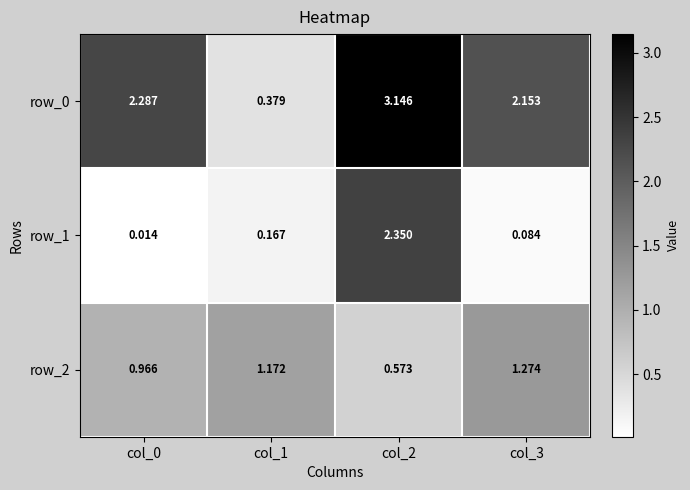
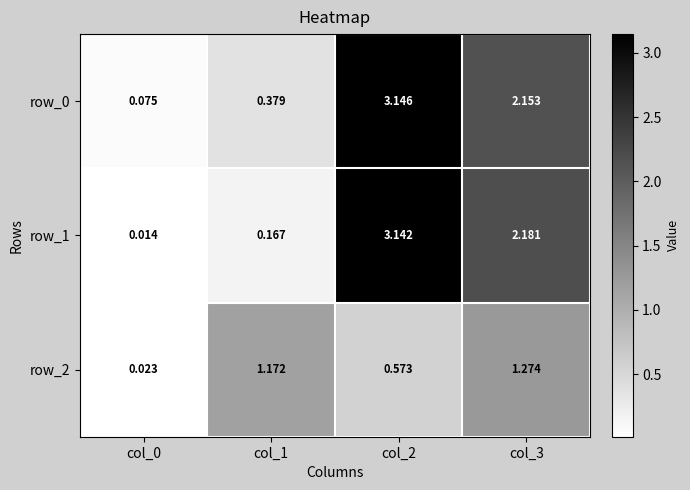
  {
    "row_0": {
-     "col_0": 2.287,
+     "col_0": 0.075,
      "col_1": 0.379,
      "col_2": 3.146,
      "col_3": 2.153
    },
    "row_1": {
      "col_0": 0.014,
      "col_1": 0.167,
-     "col_2": 2.350,
-     "col_3": 0.084
+     "col_2": 3.142,
+     "col_3": 2.181
    },
    "row_2": {
-     "col_0": 0.966,
+     "col_0": 0.023,
      "col_1": 1.172,
      "col_2": 0.573,
      "col_3": 1.274
    }
  }
